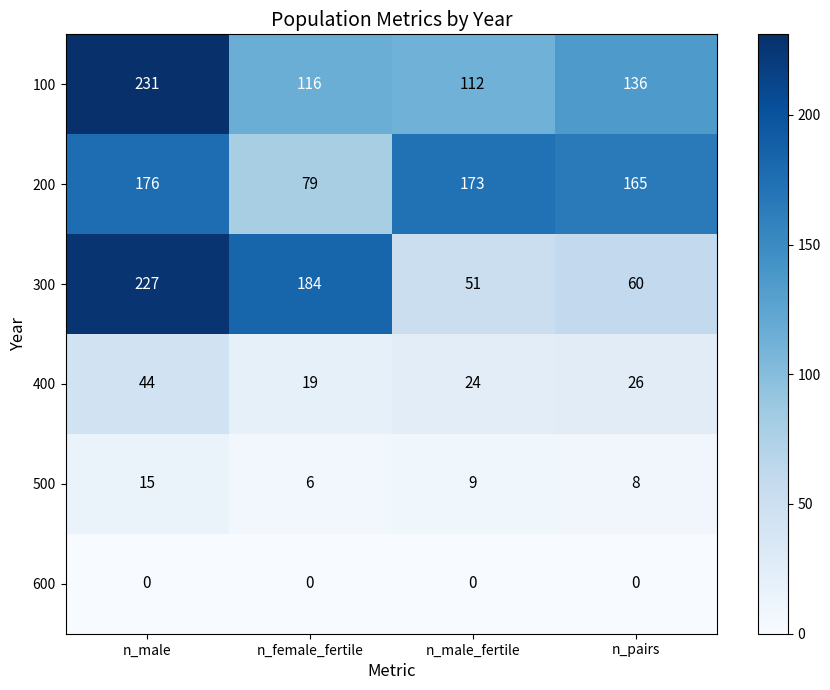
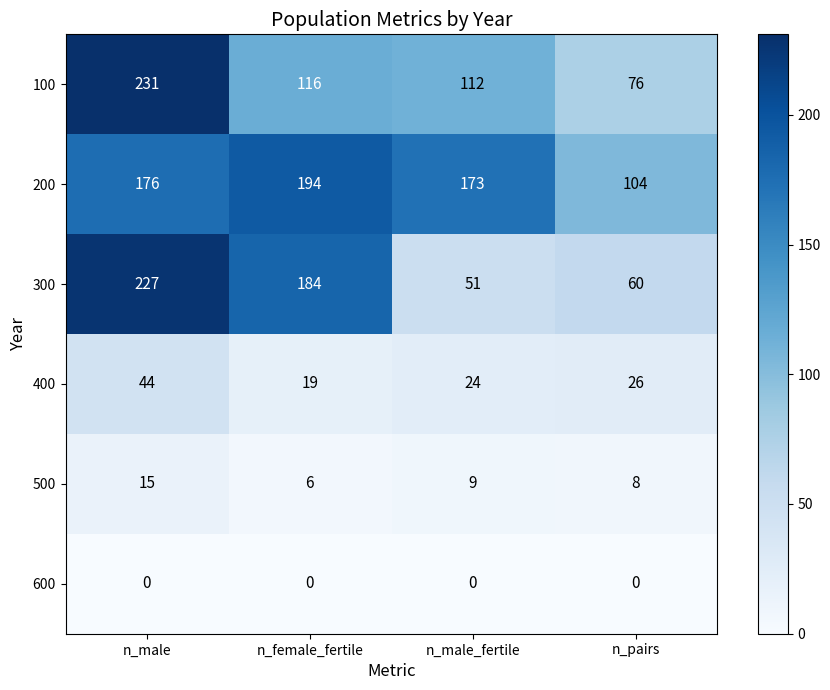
  {
    "100": {
      "n_male": 231,
      "n_female_fertile": 116,
      "n_male_fertile": 112,
-     "n_pairs": 136
+     "n_pairs": 76
    },
    "200": {
      "n_male": 176,
-     "n_female_fertile": 79,
+     "n_female_fertile": 194,
      "n_male_fertile": 173,
-     "n_pairs": 165
+     "n_pairs": 104
    },
    "300": {
      "n_male": 227,
      "n_female_fertile": 184,
      "n_male_fertile": 51,
      "n_pairs": 60
    },
    "400": {
      "n_male": 44,
      "n_female_fertile": 19,
      "n_male_fertile": 24,
      "n_pairs": 26
    },
    "500": {
      "n_male": 15,
      "n_female_fertile": 6,
      "n_male_fertile": 9,
      "n_pairs": 8
    },
    "600": {
      "n_male": 0,
      "n_female_fertile": 0,
      "n_male_fertile": 0,
      "n_pairs": 0
    }
  }
